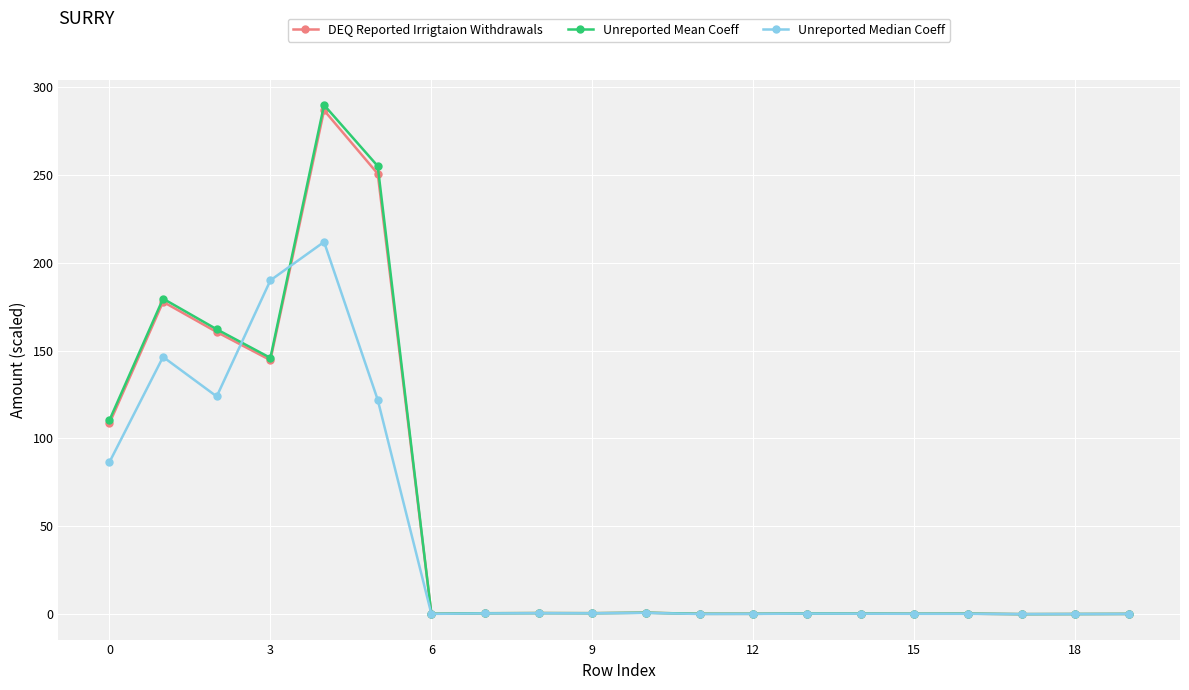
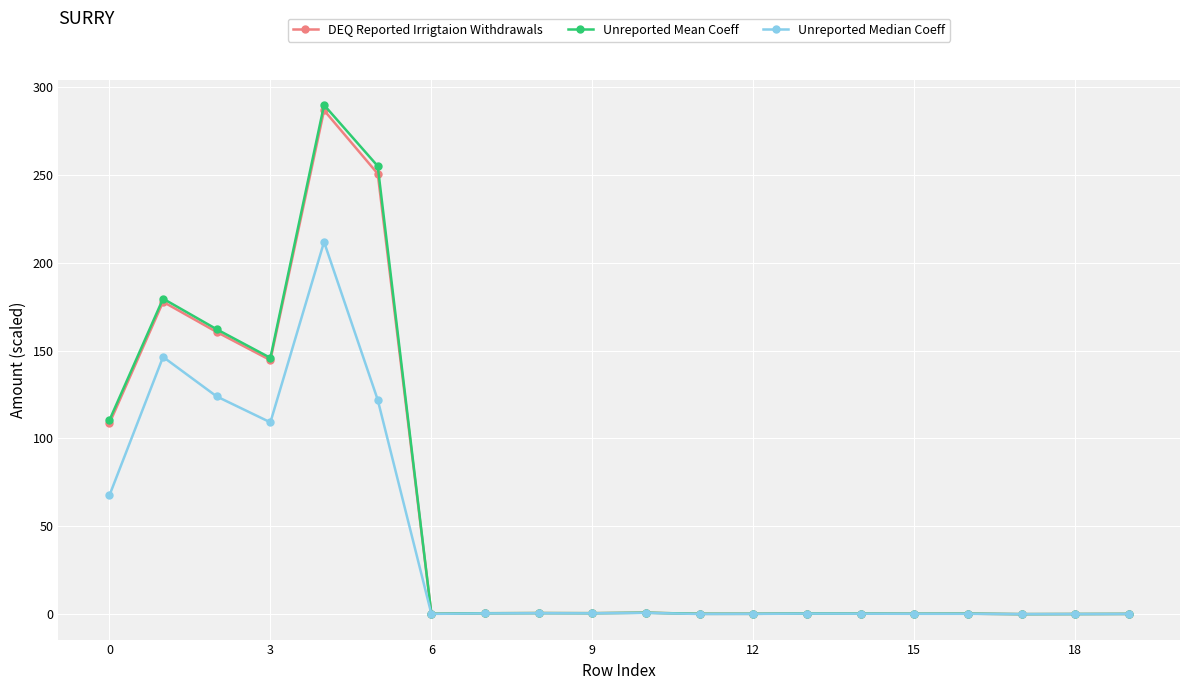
  {
    "DEQ Reported Irrigtaion Withdrawals": {
      "0": 109
    },
    "Unreported Mean Coeff": {
      "0": 110
    },
    "Unreported Median Coeff": {
-     "0": 86,
-     "3": 190
+     "0": 68,
+     "3": 109
    }
  }
